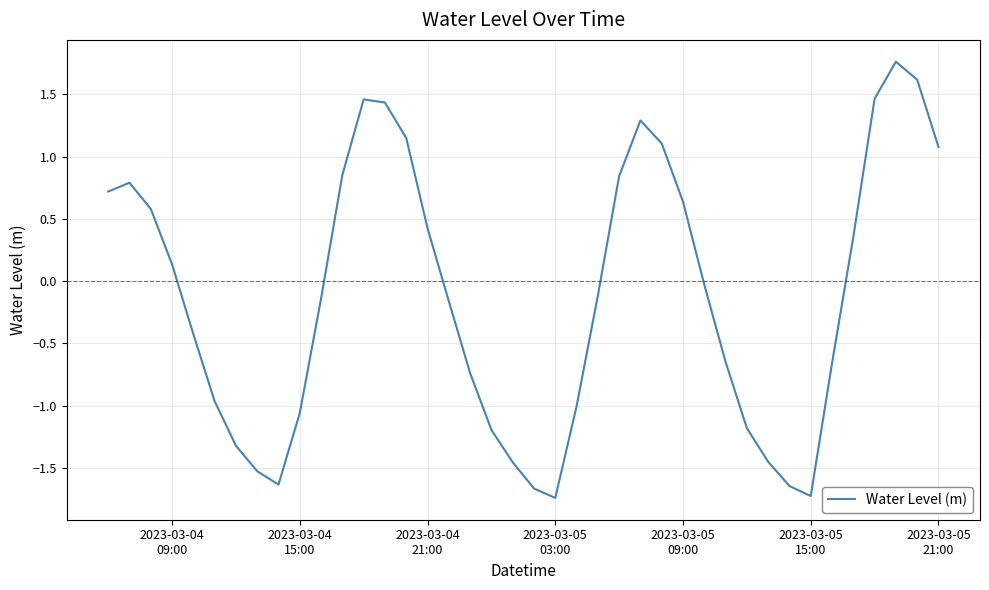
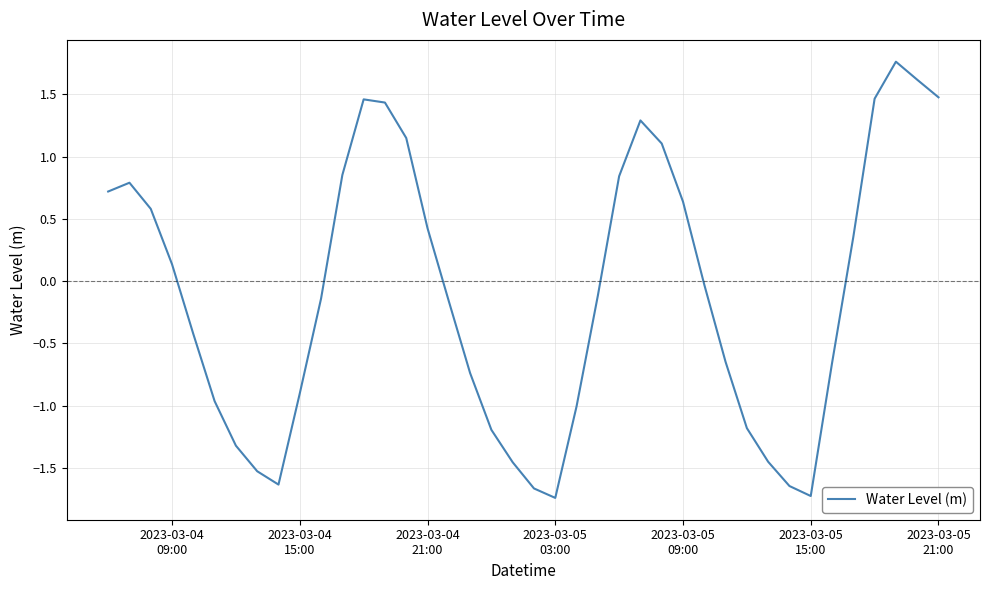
  {
    "2023-03-04 09:00": 0.14,
-   "2023-03-04 15:00": -1.06,
+   "2023-03-04 15:00": -0.90,
    "2023-03-04 21:00": 0.43,
    "2023-03-05 03:00": -1.74,
    "2023-03-05 09:00": 0.64,
    "2023-03-05 15:00": -1.72,
-   "2023-03-05 21:00": 1.08
+   "2023-03-05 21:00": 1.48
  }
